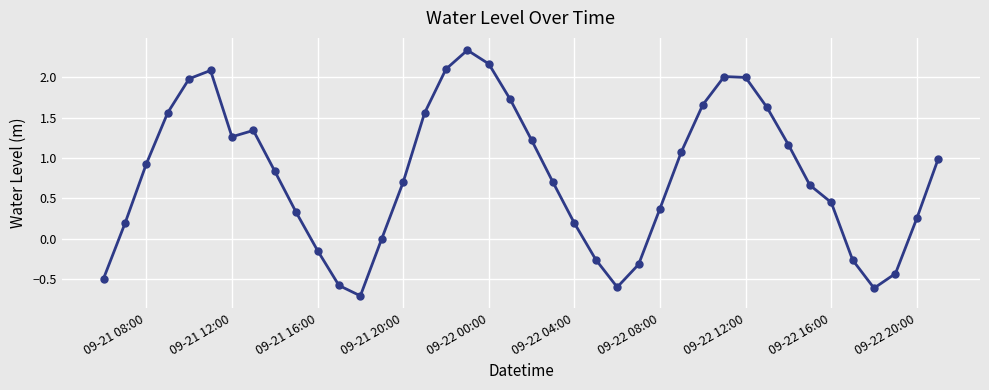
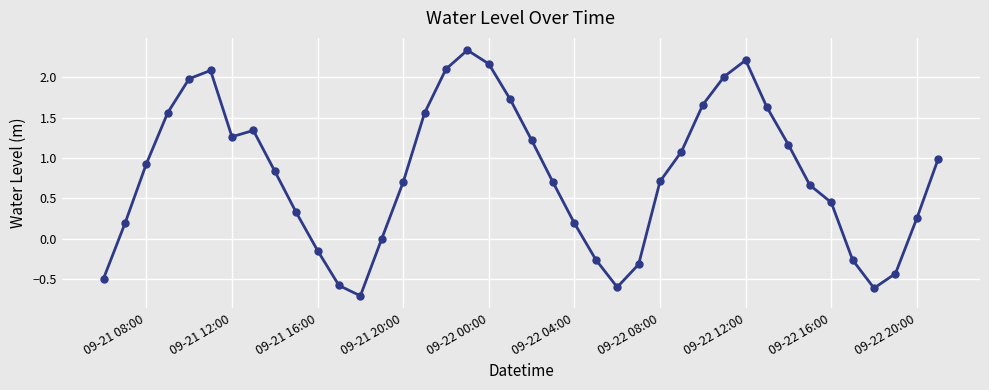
  {
    "09-21 08:00": 0.9,
    "09-21 12:00": 1.3,
    "09-21 16:00": -0.1,
    "09-21 20:00": 0.7,
    "09-22 00:00": 2.2,
    "09-22 04:00": 0.2,
-   "09-22 08:00": 0.4,
-   "09-22 12:00": 2.0,
+   "09-22 08:00": 0.7,
+   "09-22 12:00": 2.2,
    "09-22 16:00": 0.4,
    "09-22 20:00": 0.3
  }
